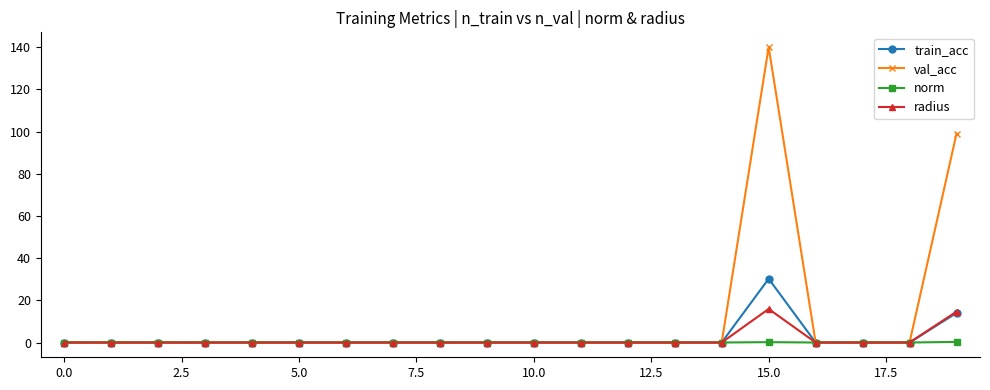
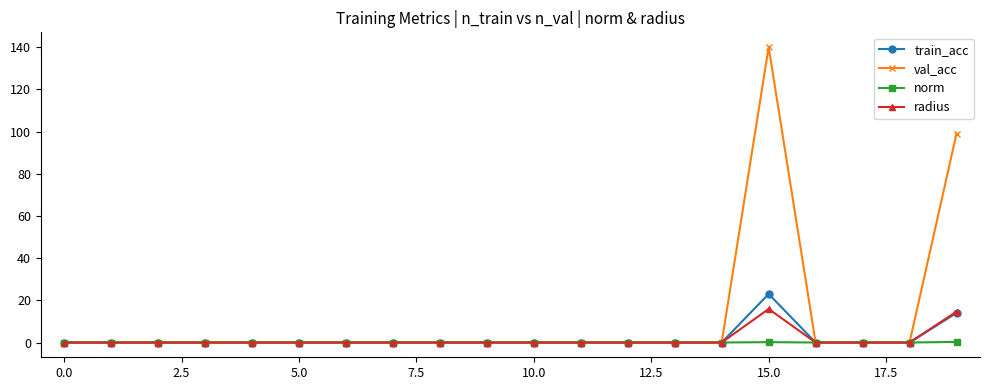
  {
    "train_acc": {
-     "15.0": 30
+     "15.0": 23
    },
    "val_acc": {
      "15.0": 140
    },
    "norm": {
      "15.0": 0
    },
    "radius": {
      "15.0": 16
    }
  }
